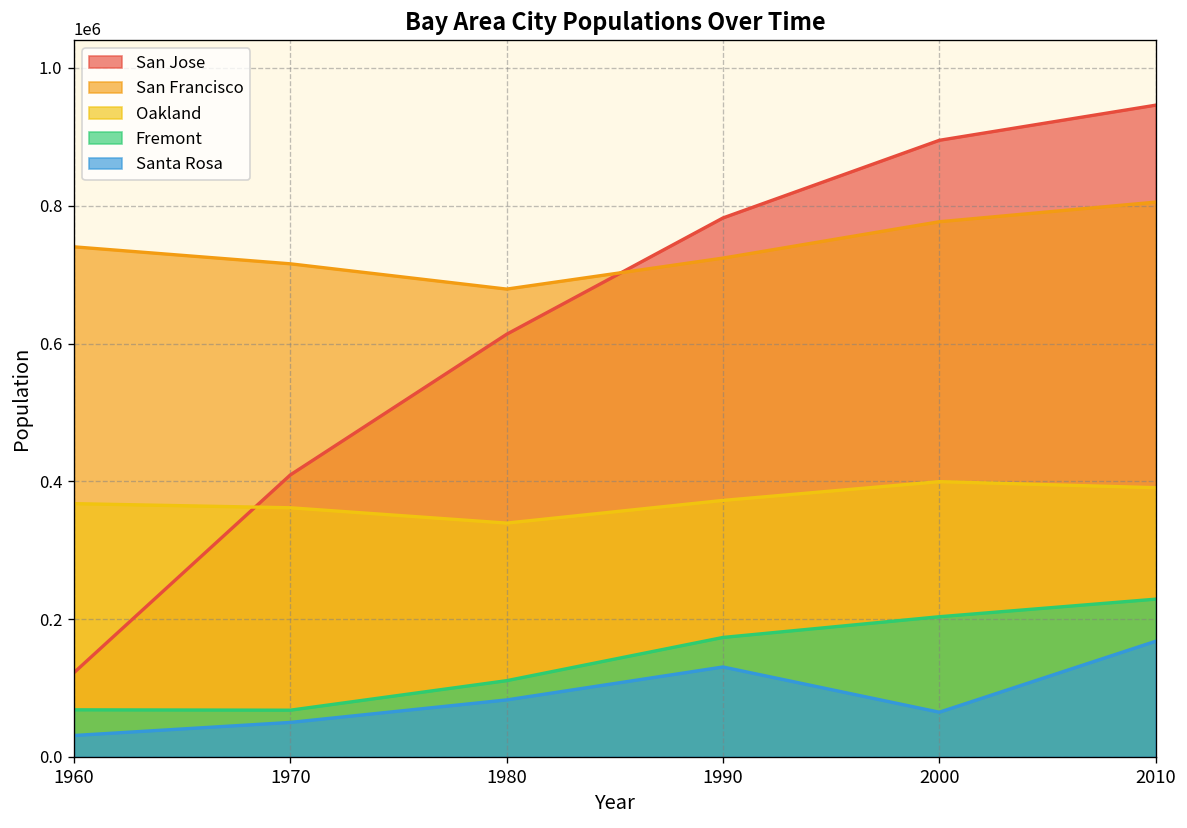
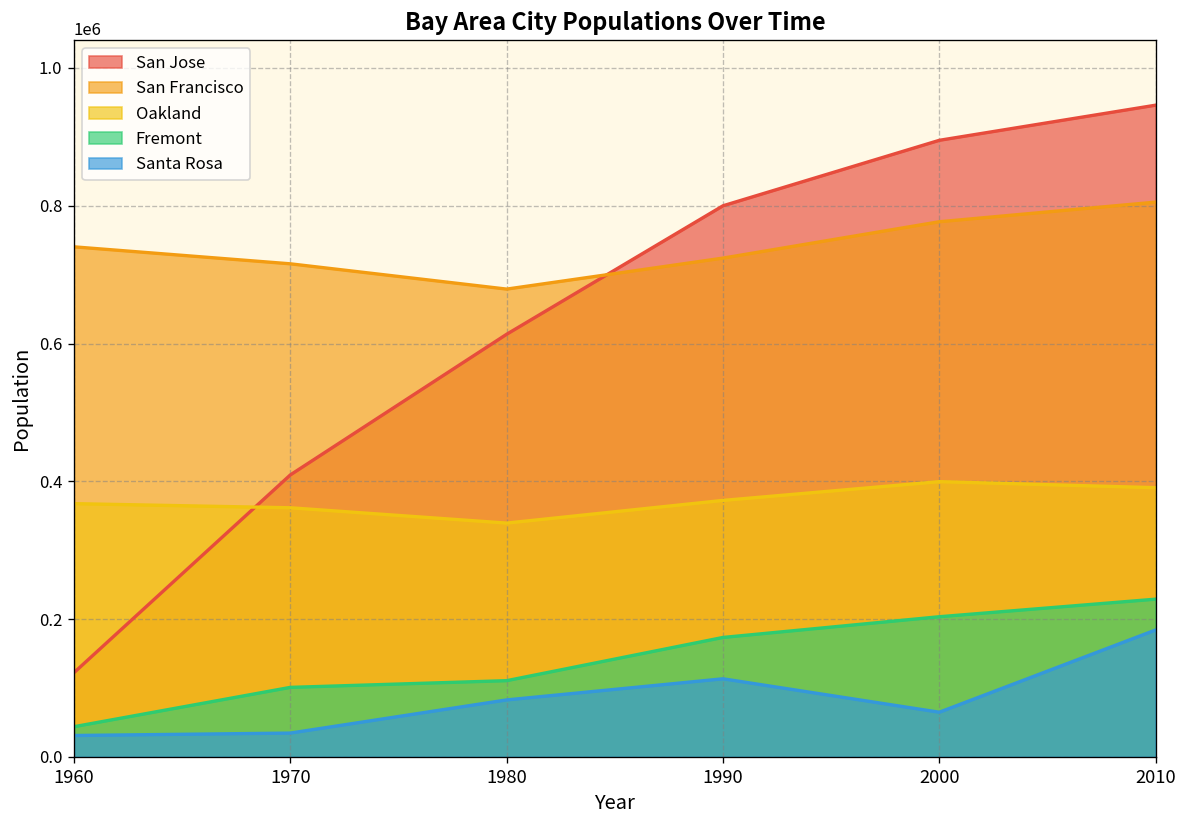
  {
    "San Jose": {
      "1960": 120000,
      "1970": 410000,
      "1980": 610000,
-     "1990": 780000,
+     "1990": 800000,
      "2000": 890000,
      "2010": 950000
    },
    "Fremont": {
-     "1960": 70000,
-     "1970": 70000,
+     "1960": 40000,
+     "1970": 100000,
      "1980": 110000,
      "1990": 170000,
      "2000": 200000,
      "2010": 230000
    },
    "Santa Rosa": {
      "1960": 30000,
-     "1970": 50000,
+     "1970": 30000,
      "1980": 80000,
-     "1990": 130000,
+     "1990": 110000,
      "2000": 60000,
-     "2010": 170000
+     "2010": 180000
    }
  }
